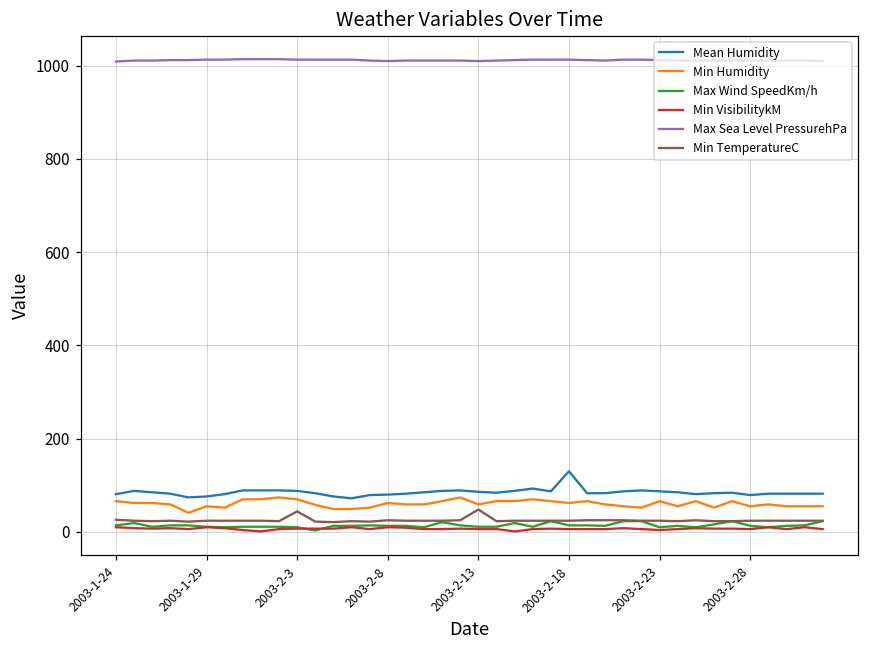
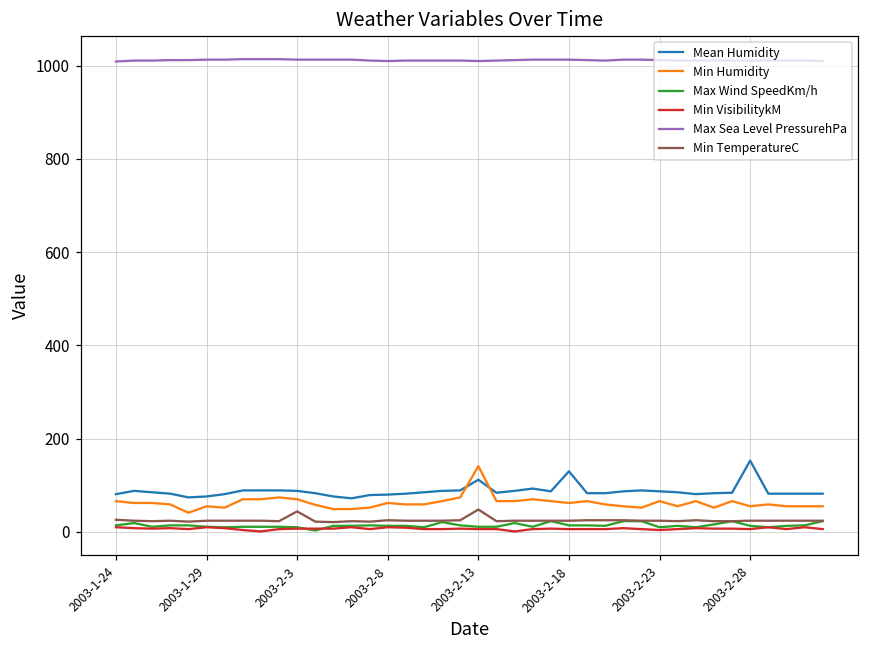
  {
    "Mean Humidity": {
      "2003-1-24": 80,
      "2003-1-29": 80,
      "2003-2-3": 90,
      "2003-2-8": 80,
-     "2003-2-13": 90,
+     "2003-2-13": 110,
      "2003-2-18": 130,
      "2003-2-23": 90,
-     "2003-2-28": 80
+     "2003-2-28": 150
    },
    "Min Humidity": {
      "2003-1-24": 70,
      "2003-1-29": 60,
      "2003-2-3": 70,
      "2003-2-8": 60,
-     "2003-2-13": 60,
+     "2003-2-13": 140,
      "2003-2-18": 60,
      "2003-2-23": 70,
      "2003-2-28": 60
    },
    "Max Wind SpeedKm/h": {
      "2003-2-18": 10,
      "2003-2-23": 10,
      "2003-2-28": 10
    },
    "Min VisibilitykM": {
      "2003-2-18": 10,
      "2003-2-23": 0,
      "2003-2-28": 10
    },
    "Max Sea Level PressurehPa": {
      "2003-1-24": 1010,
      "2003-1-29": 1010,
      "2003-2-3": 1010,
      "2003-2-8": 1010,
      "2003-2-13": 1010,
      "2003-2-18": 1010
    },
    "Min TemperatureC": {
      "2003-1-24": 30,
      "2003-1-29": 20,
      "2003-2-3": 40,
      "2003-2-8": 30,
      "2003-2-13": 50,
      "2003-2-18": 20,
      "2003-2-23": 20,
      "2003-2-28": 20
    }
  }
